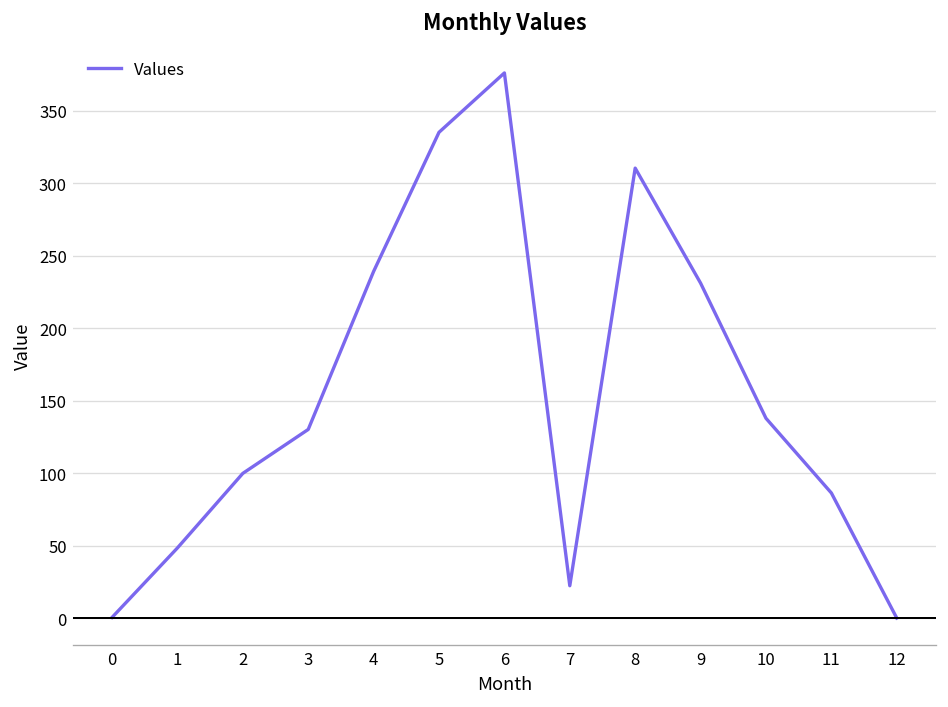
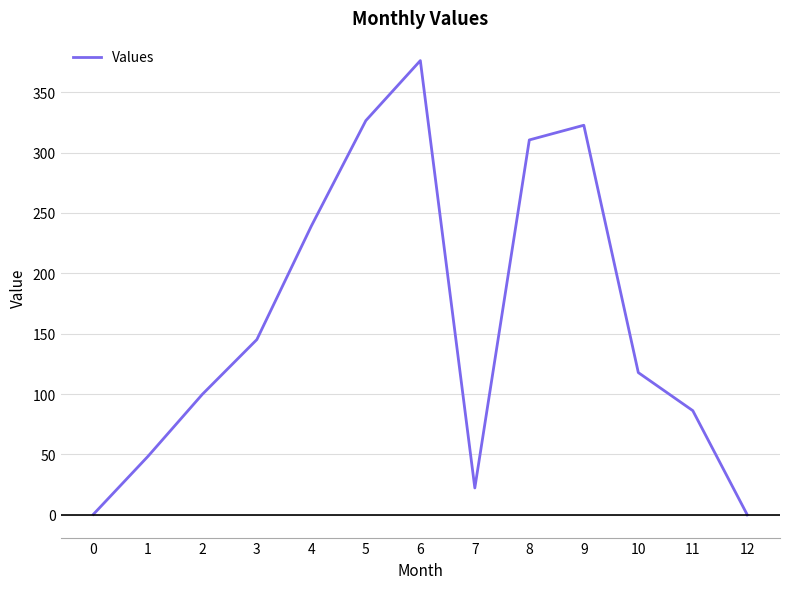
  {
    "0": 0,
    "1": 48,
    "2": 100,
-   "3": 130,
+   "3": 145,
    "4": 239,
-   "5": 335,
+   "5": 326,
    "6": 376,
    "7": 22,
    "8": 310,
-   "9": 231,
-   "10": 138,
+   "9": 323,
+   "10": 118,
    "11": 86,
    "12": 0
  }
